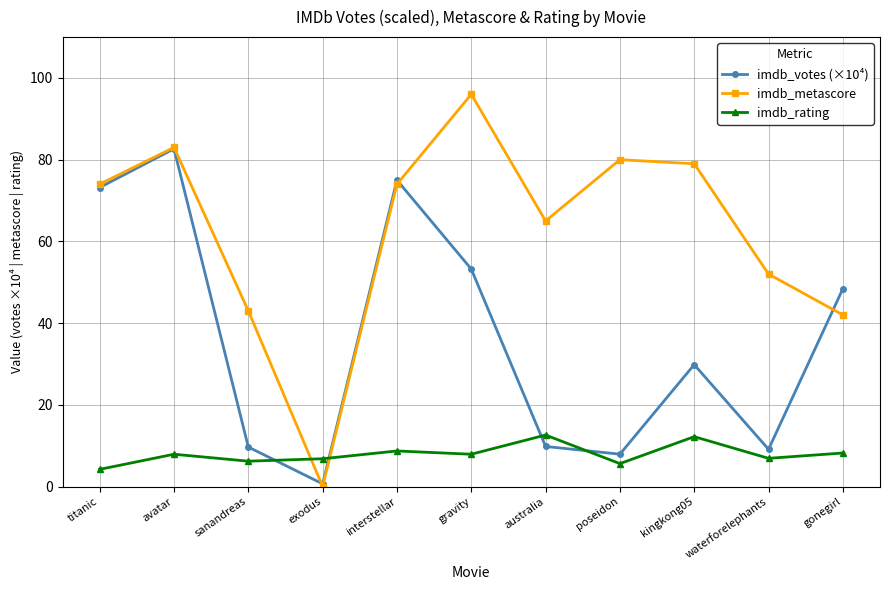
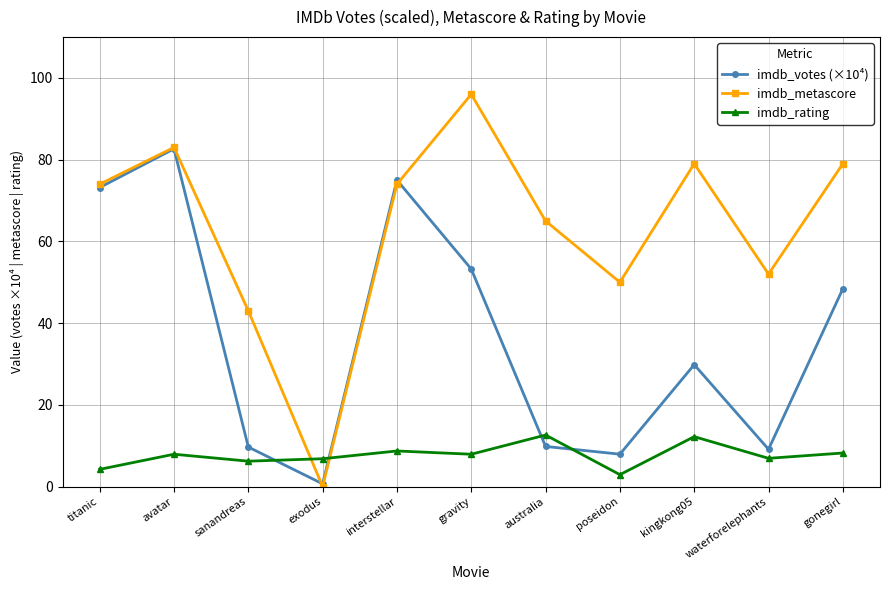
  {
    "imdb_votes (×10⁴)": {
      "titanic": 73,
      "sanandreas": 10,
      "exodus": 1,
      "interstellar": 75,
      "gravity": 53,
      "australia": 10,
      "poseidon": 8,
      "kingkong05": 30,
      "waterforelephants": 9,
      "gonegirl": 48
    },
    "imdb_metascore": {
      "titanic": 74,
      "sanandreas": 43,
      "exodus": 0,
      "interstellar": 74,
      "gravity": 96,
      "australia": 65,
-     "poseidon": 80,
+     "poseidon": 50,
      "kingkong05": 79,
      "waterforelephants": 52,
-     "gonegirl": 42
+     "gonegirl": 79
    },
    "imdb_rating": {
      "titanic": 4,
      "avatar": 8,
      "sanandreas": 6,
      "exodus": 7,
      "interstellar": 9,
      "gravity": 8,
      "australia": 13,
-     "poseidon": 6,
+     "poseidon": 3,
      "kingkong05": 12,
      "waterforelephants": 7,
      "gonegirl": 8
    }
  }
